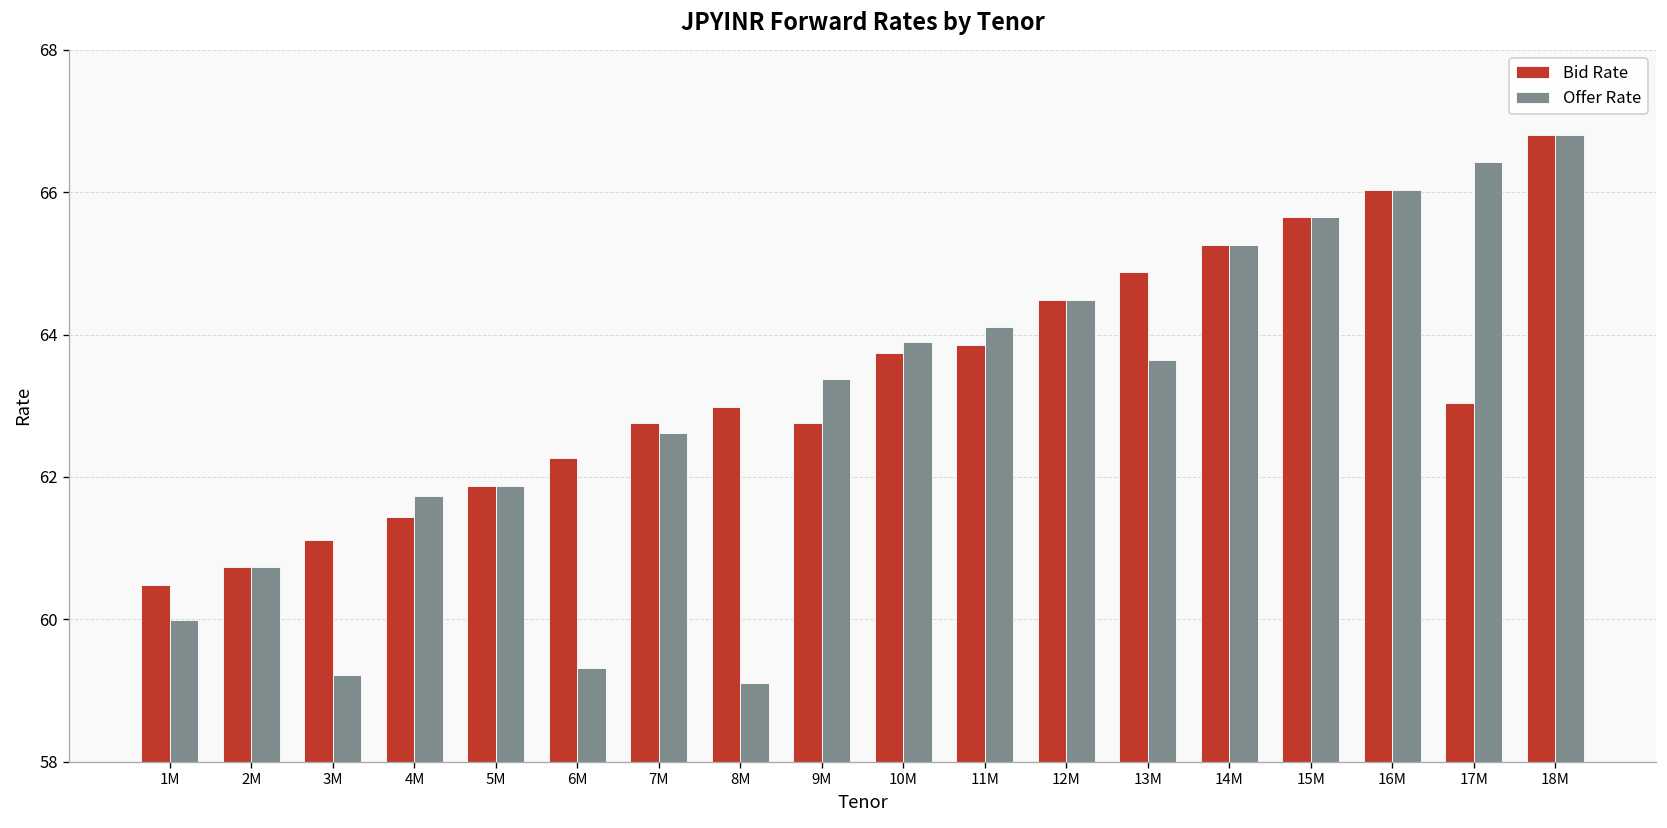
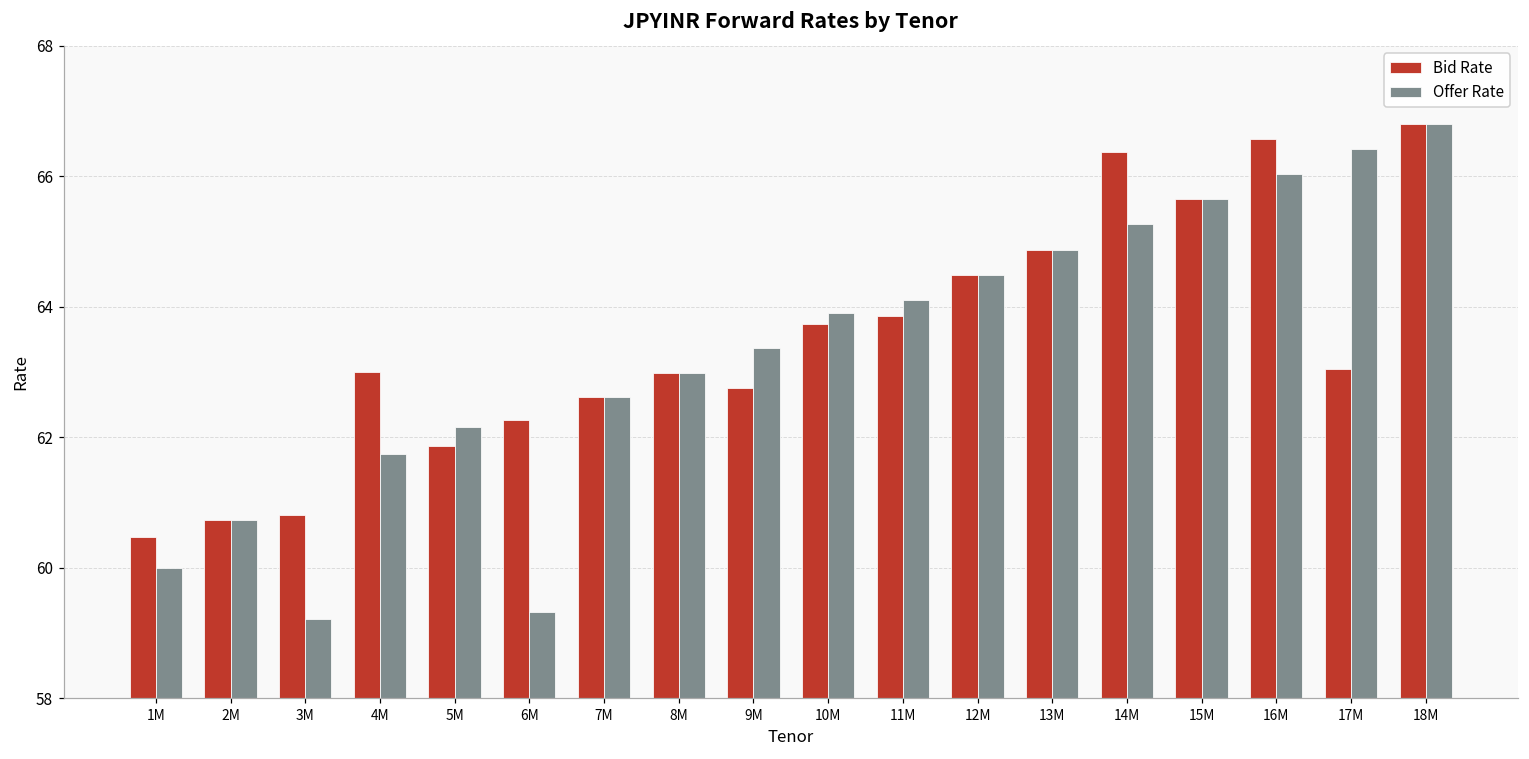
  {
    "Bid Rate": {
      "1M": 60.5,
      "2M": 60.7,
-     "3M": 61.1,
-     "4M": 61.4,
+     "3M": 60.8,
+     "4M": 63.0,
      "5M": 61.9,
      "6M": 62.3,
-     "7M": 62.8,
+     "7M": 62.6,
      "8M": 63.0,
      "9M": 62.8,
      "10M": 63.7,
      "11M": 63.9,
      "12M": 64.5,
      "13M": 64.9,
-     "14M": 65.3,
+     "14M": 66.4,
      "15M": 65.6,
-     "16M": 66.0,
+     "16M": 66.6,
      "17M": 63.0,
      "18M": 66.8
    },
    "Offer Rate": {
      "1M": 60.0,
      "2M": 60.7,
      "3M": 59.2,
      "4M": 61.7,
-     "5M": 61.9,
+     "5M": 62.2,
      "6M": 59.3,
      "7M": 62.6,
-     "8M": 59.1,
+     "8M": 63.0,
      "9M": 63.4,
      "10M": 63.9,
      "11M": 64.1,
      "12M": 64.5,
-     "13M": 63.7,
+     "13M": 64.9,
      "14M": 65.3,
      "15M": 65.6,
      "16M": 66.0,
      "17M": 66.4,
      "18M": 66.8
    }
  }
